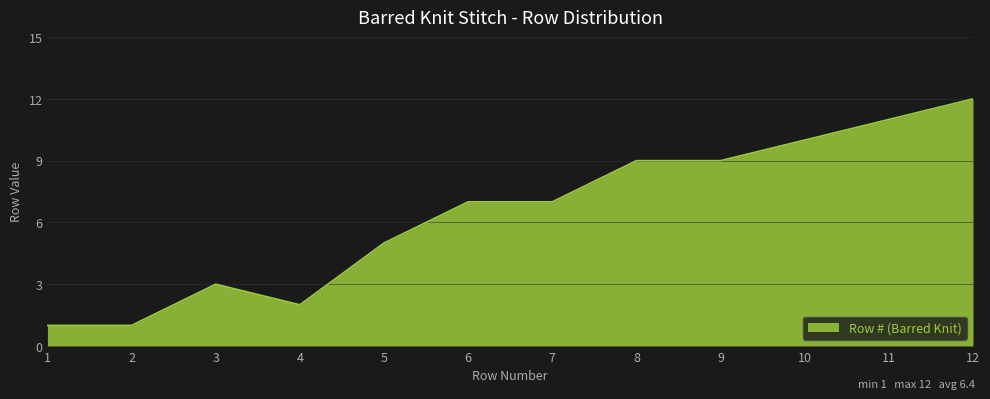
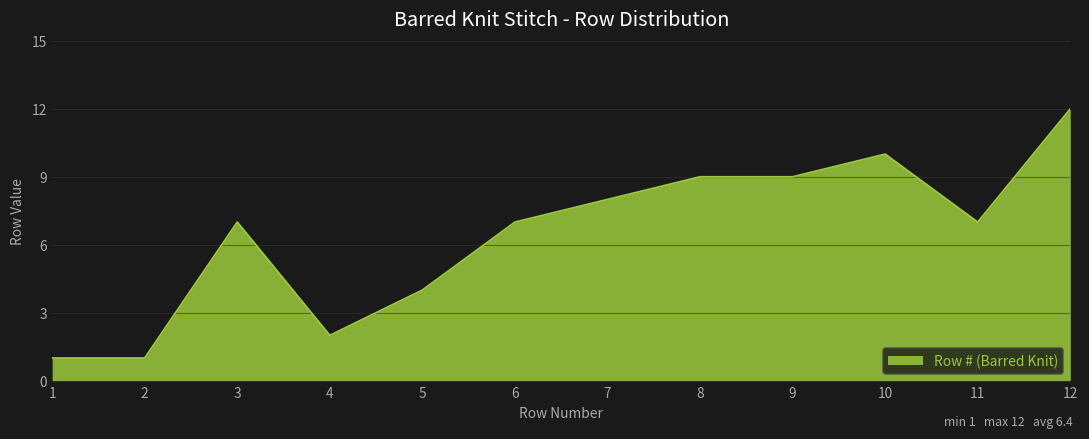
  {
    "1": 1,
    "2": 1,
-   "3": 3,
+   "3": 7,
    "4": 2,
-   "5": 5,
+   "5": 4,
    "6": 7,
-   "7": 7,
+   "7": 8,
    "8": 9,
    "9": 9,
    "10": 10,
-   "11": 11,
+   "11": 7,
    "12": 12
  }
